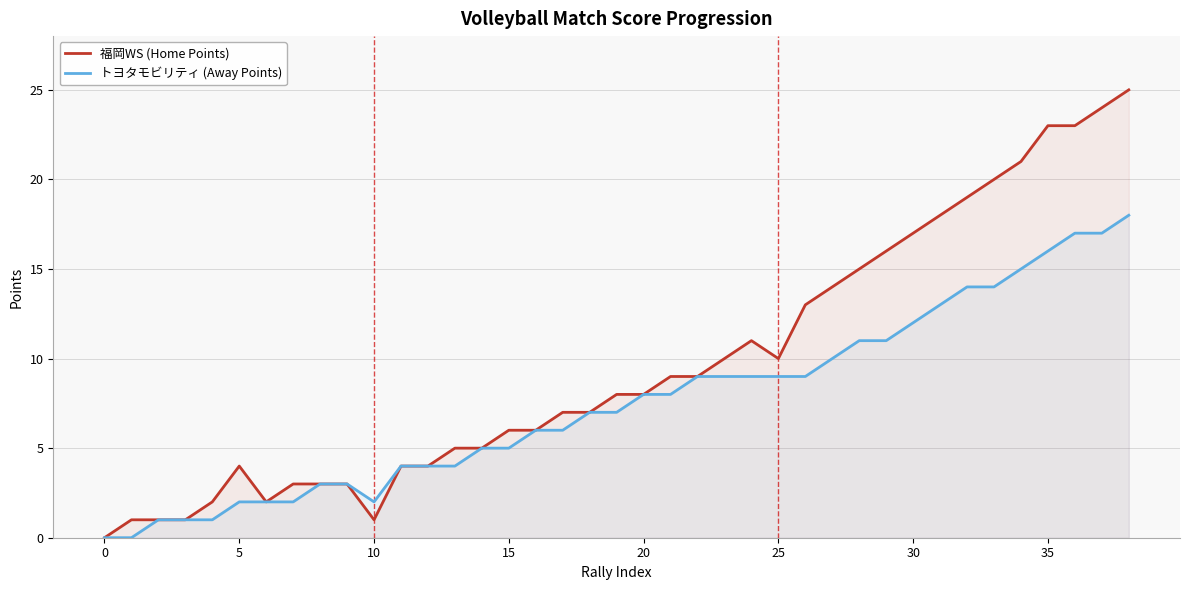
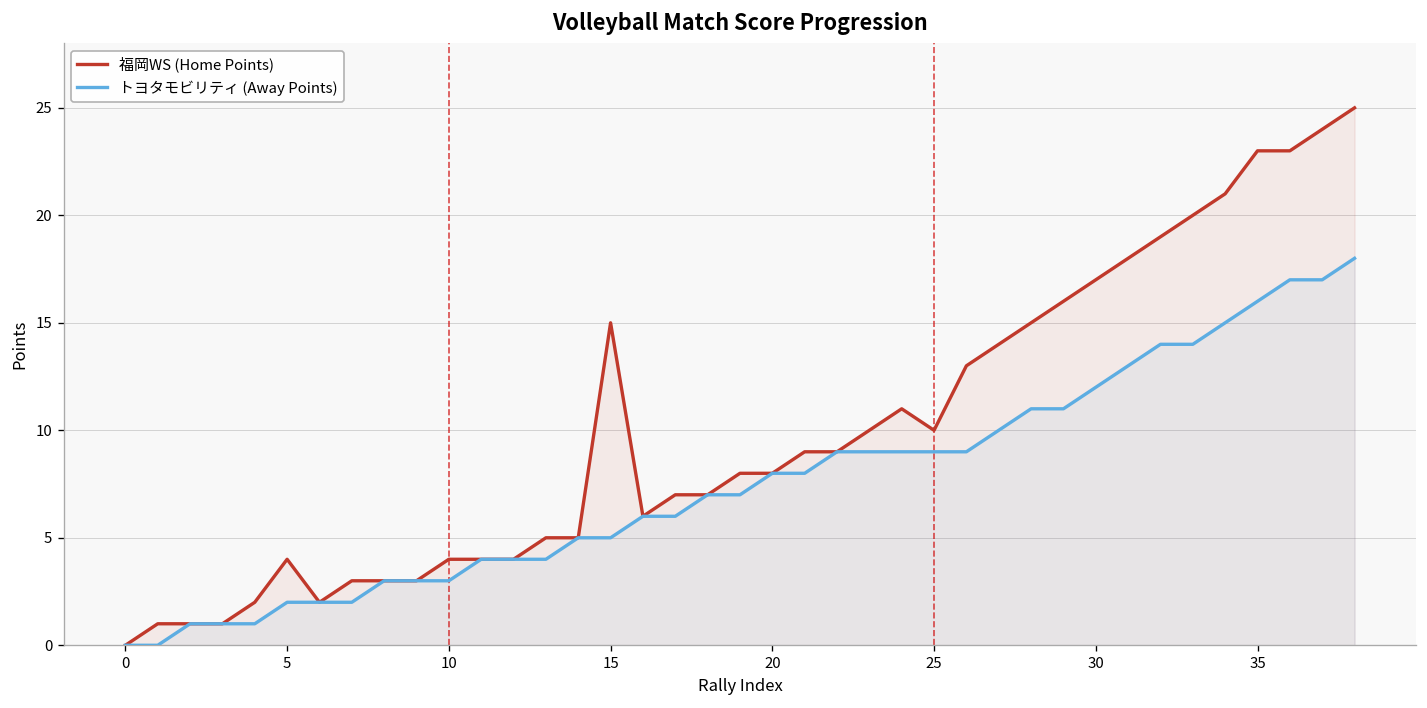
  {
    "福岡WS (Home Points)": {
      "5": 4,
-     "10": 1,
-     "15": 6,
+     "10": 4,
+     "15": 15,
      "25": 10,
      "30": 17,
      "35": 23
    },
    "トヨタモビリティ (Away Points)": {
      "5": 2,
-     "10": 2,
+     "10": 3,
      "15": 5,
      "25": 9,
      "30": 12,
      "35": 16
    }
  }
